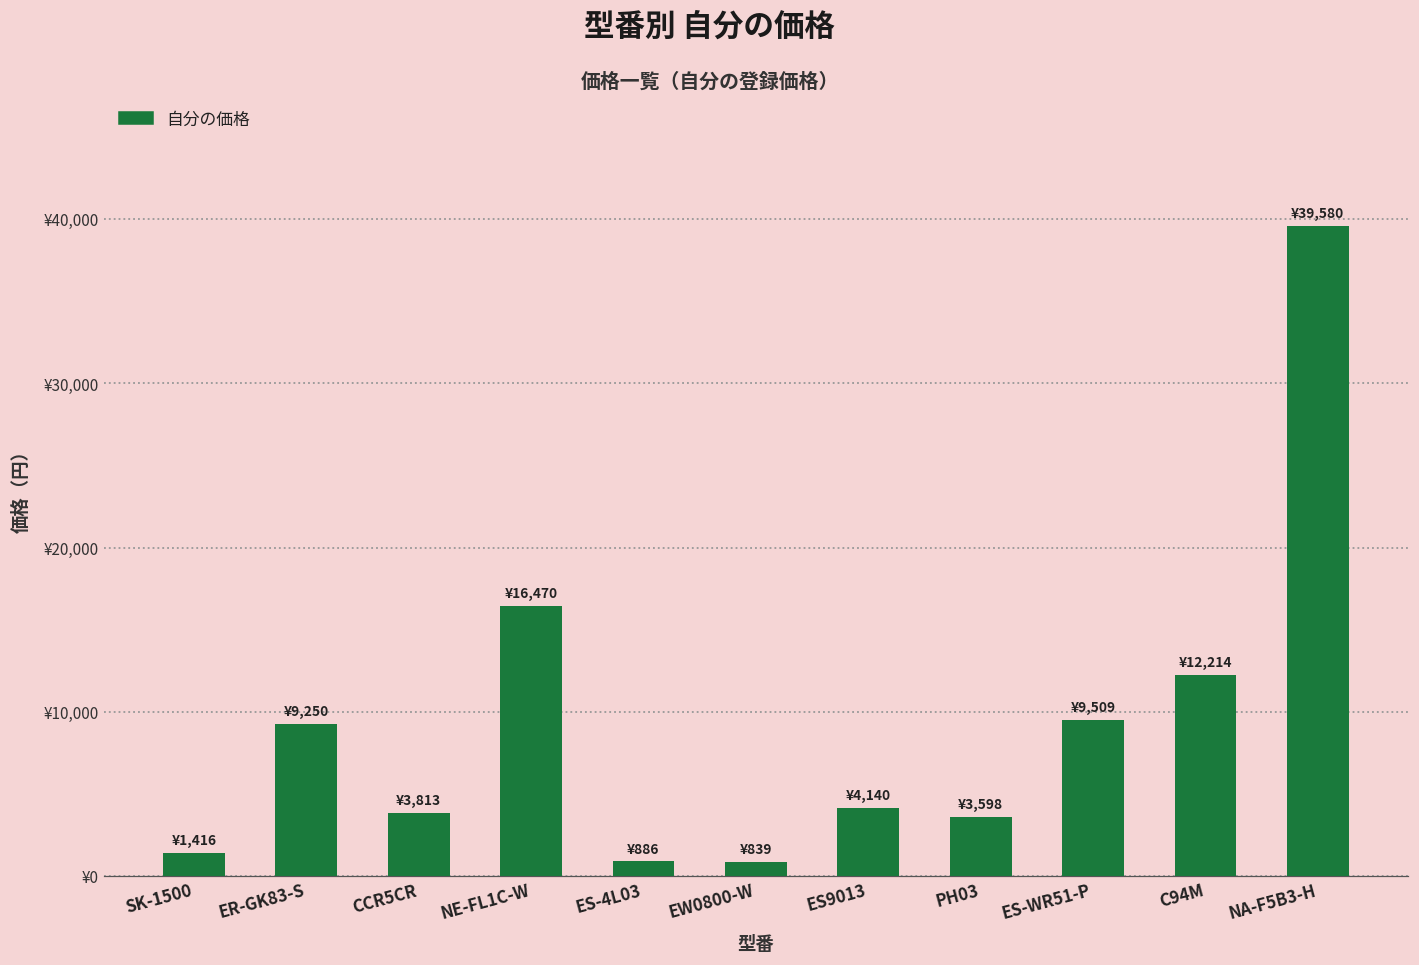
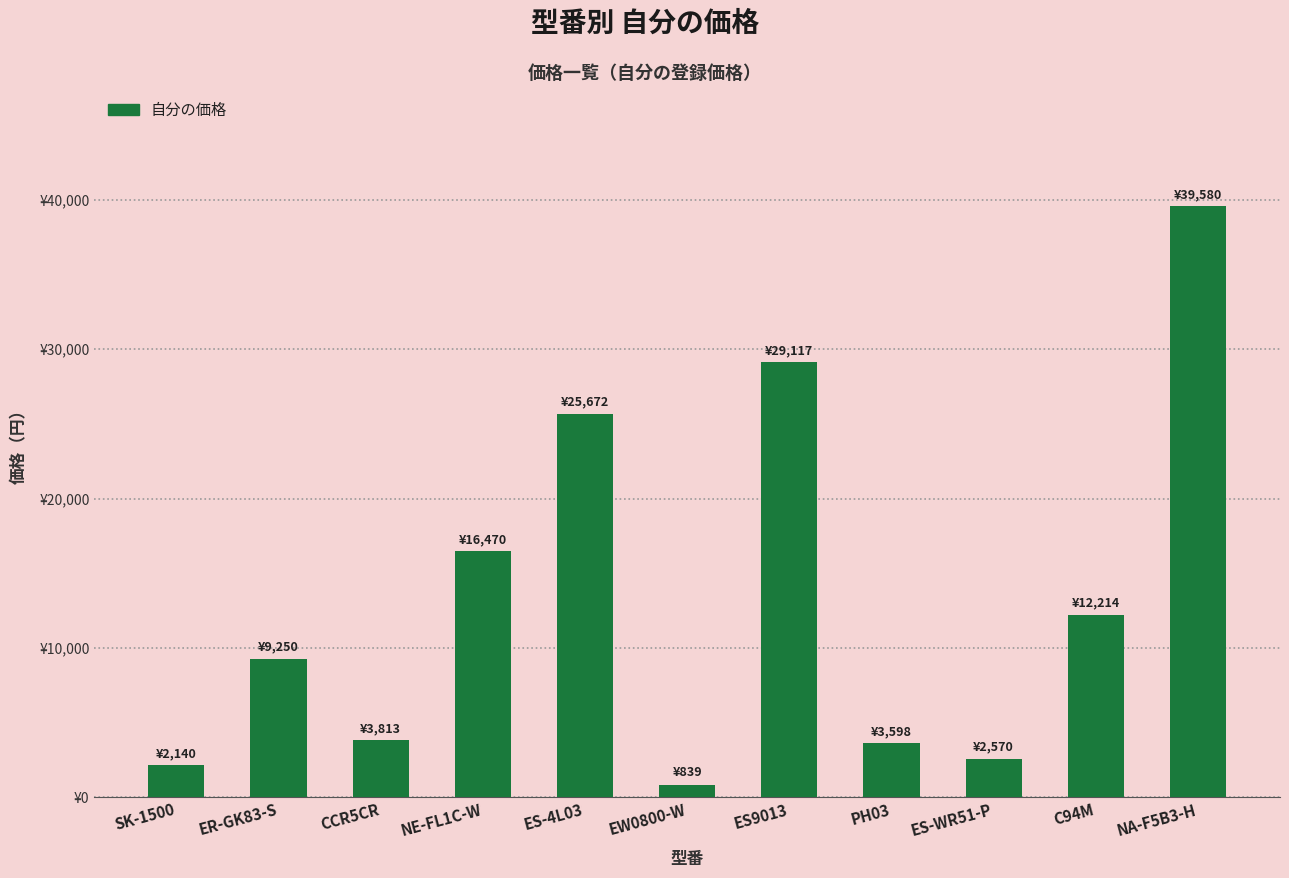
  {
-   "SK-1500": "¥1,416",
+   "SK-1500": "¥2,140",
    "ER-GK83-S": "¥9,250",
    "CCR5CR": "¥3,813",
    "NE-FL1C-W": "¥16,470",
-   "ES-4L03": "¥886",
+   "ES-4L03": "¥25,672",
    "EW0800-W": "¥839",
-   "ES9013": "¥4,140",
+   "ES9013": "¥29,117",
    "PH03": "¥3,598",
-   "ES-WR51-P": "¥9,509",
+   "ES-WR51-P": "¥2,570",
    "C94M": "¥12,214",
    "NA-F5B3-H": "¥39,580"
  }
